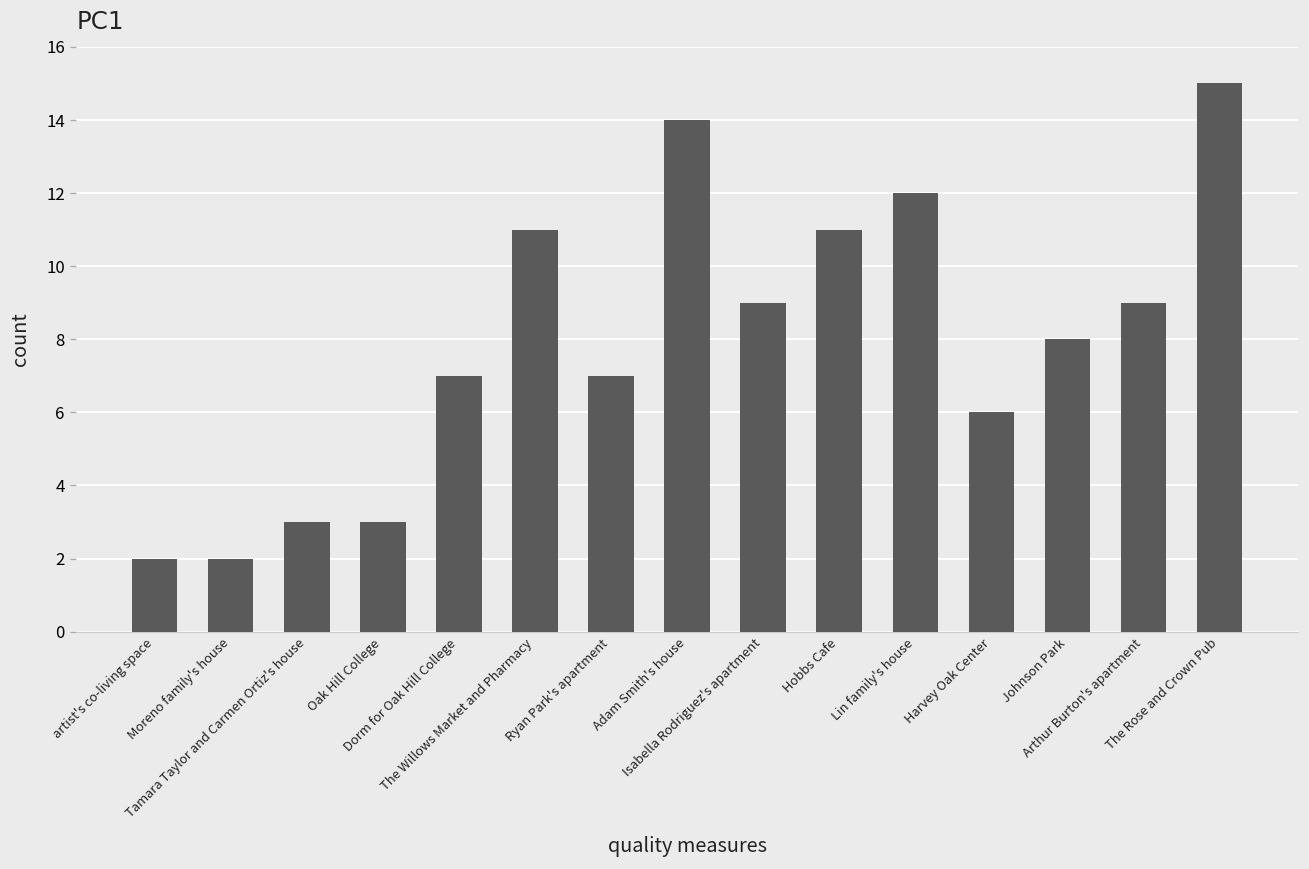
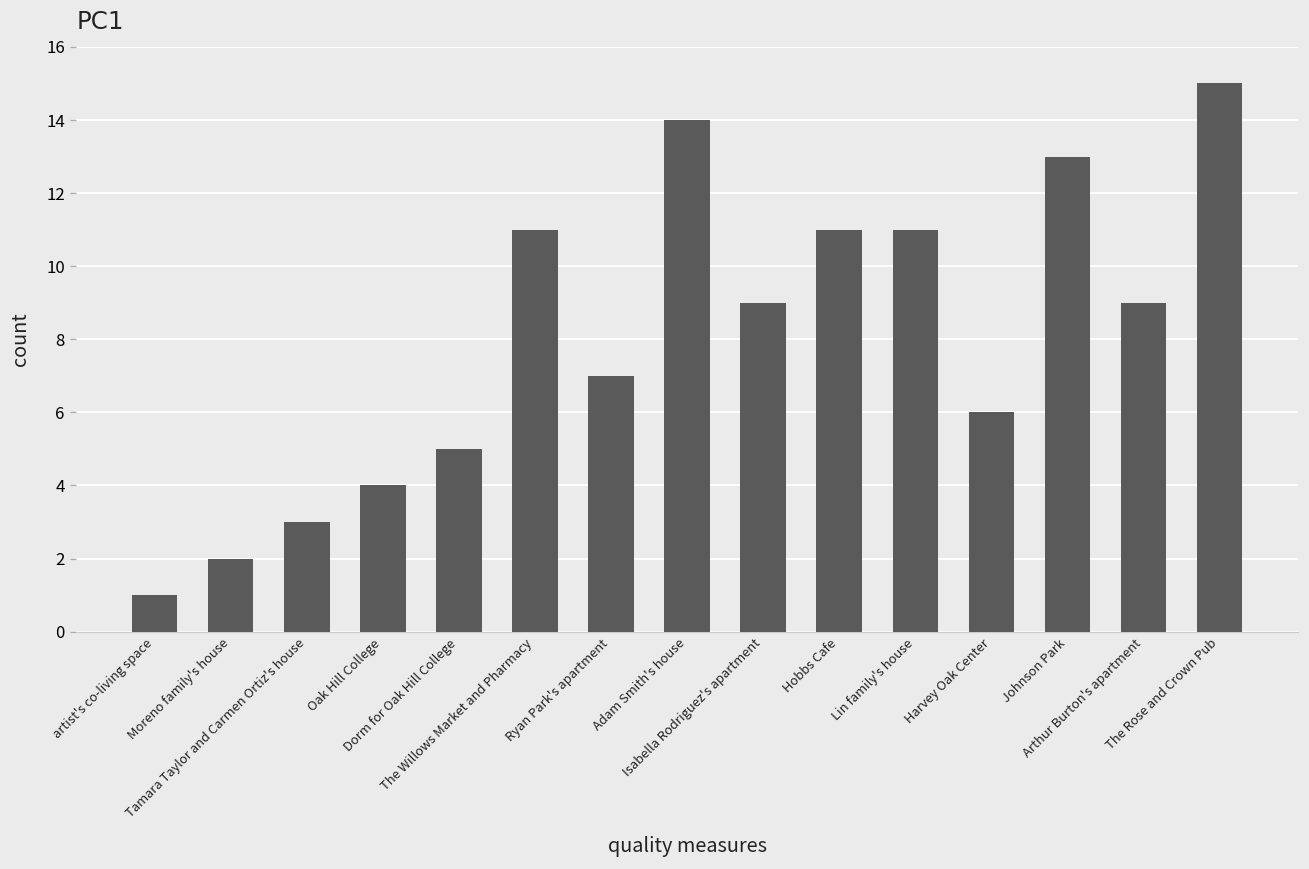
  {
-   "artist's co-living space": 2,
+   "artist's co-living space": 1,
    "Moreno family's house": 2,
    "Tamara Taylor and Carmen Ortiz's house": 3,
-   "Oak Hill College": 3,
-   "Dorm for Oak Hill College": 7,
+   "Oak Hill College": 4,
+   "Dorm for Oak Hill College": 5,
    "The Willows Market and Pharmacy": 11,
    "Ryan Park's apartment": 7,
    "Adam Smith's house": 14,
    "Isabella Rodriguez's apartment": 9,
    "Hobbs Cafe": 11,
-   "Lin family's house": 12,
+   "Lin family's house": 11,
    "Harvey Oak Center": 6,
-   "Johnson Park": 8,
+   "Johnson Park": 13,
    "Arthur Burton's apartment": 9,
    "The Rose and Crown Pub": 15
  }
